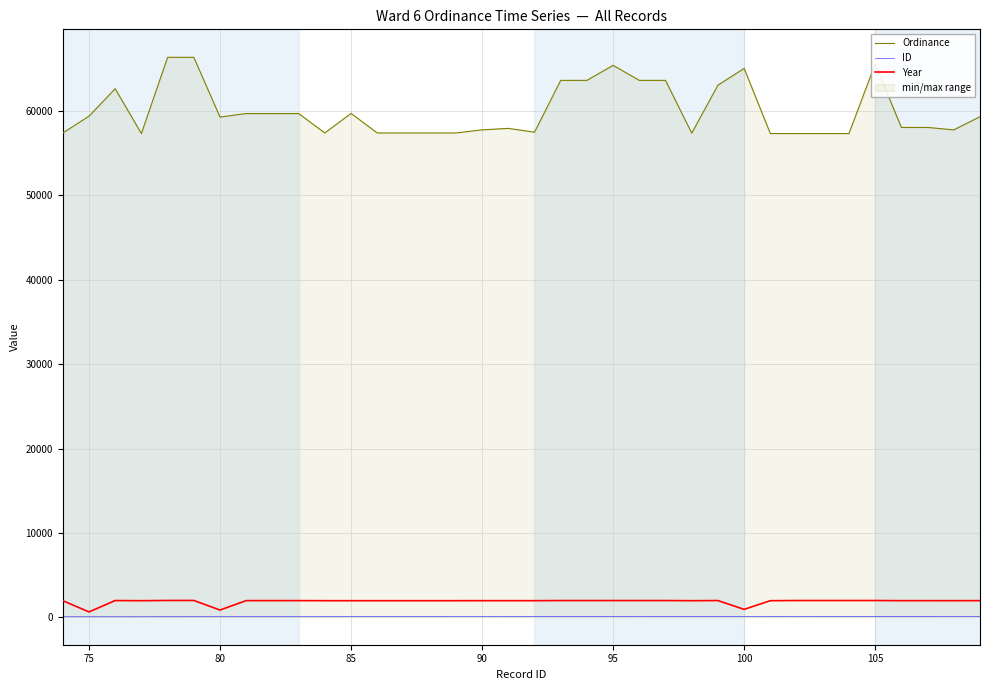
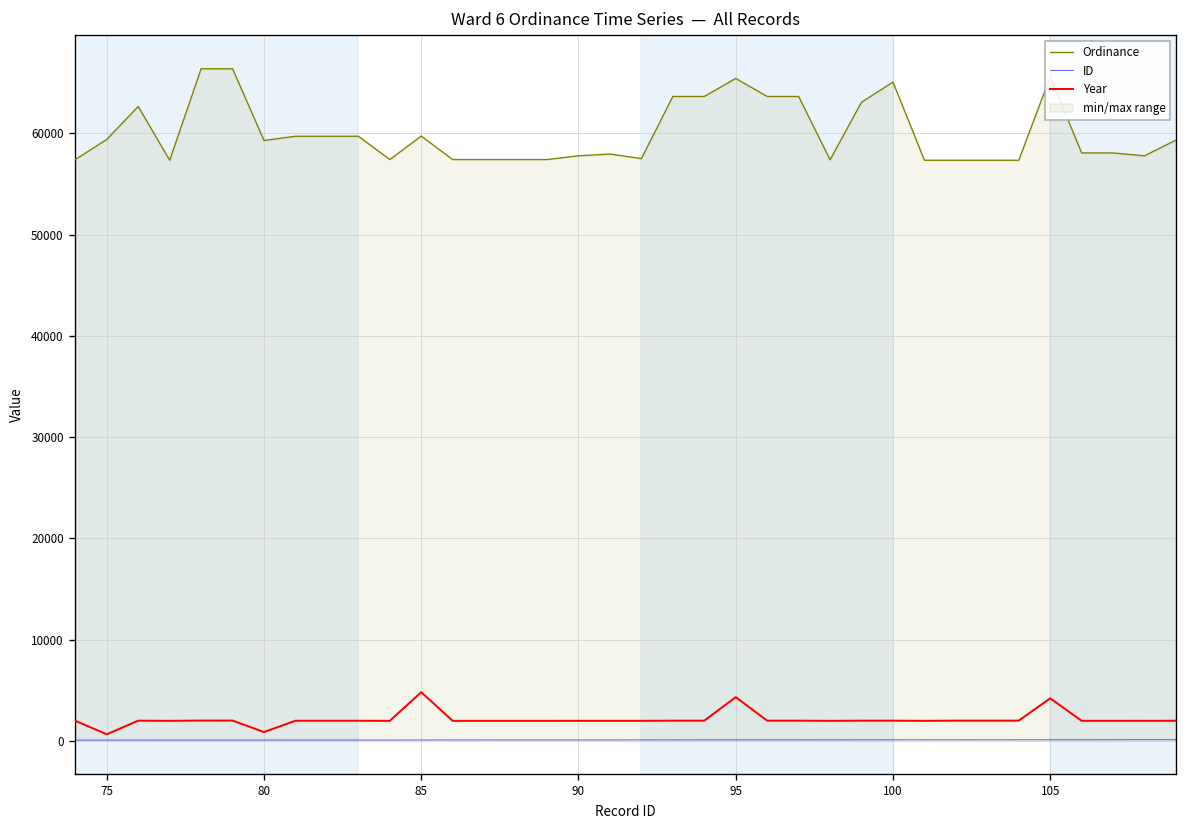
  {
    "min/max range": {
      "75": 59000,
      "80": 59000,
      "85": 60000,
      "90": 58000,
      "95": 65000,
      "100": 65000
    },
    "ID": {
      "75": 0,
      "80": 0,
      "85": 0,
      "90": 0,
      "95": 0,
      "100": 0,
      "105": 0
    },
    "Year": {
      "75": 1000,
      "80": 1000,
-     "85": 2000,
+     "85": 5000,
      "90": 2000,
-     "95": 2000,
-     "100": 1000,
-     "105": 2000
+     "95": 4000,
+     "100": 2000,
+     "105": 4000
    }
  }
